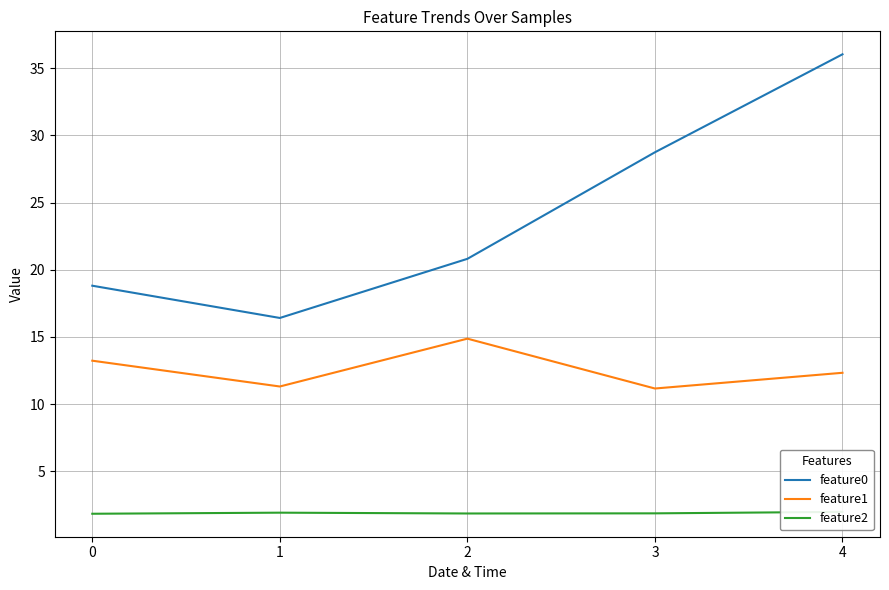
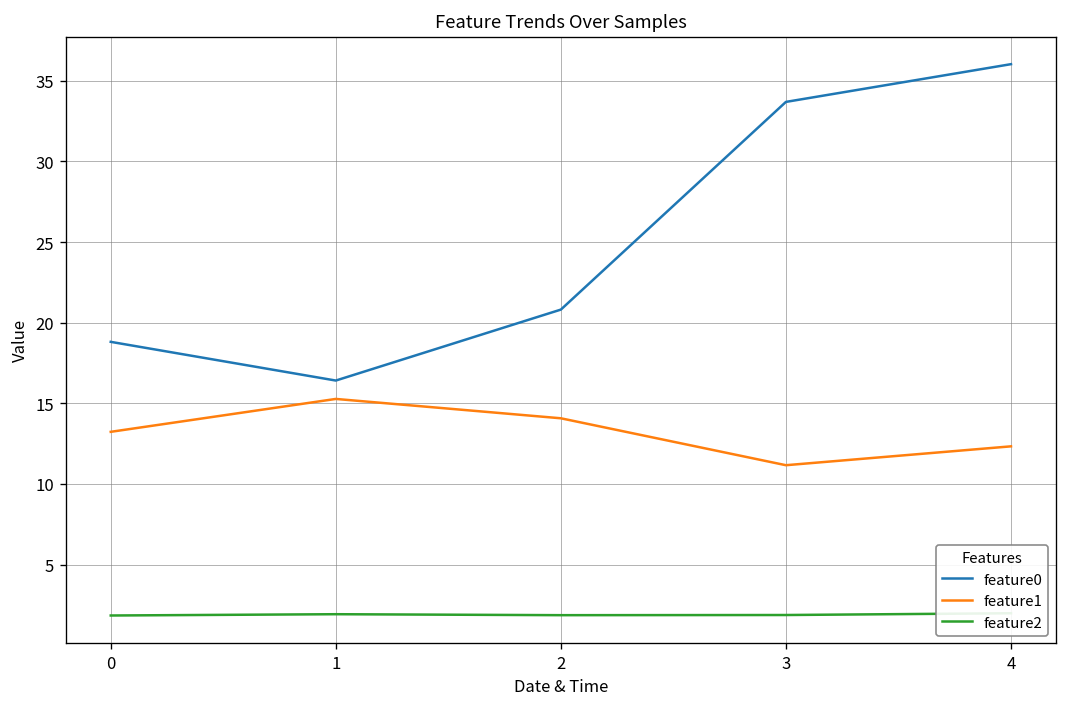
  {
    "feature0": {
      "0": 18.8,
      "1": 16.4,
      "2": 20.8,
-     "3": 28.7,
+     "3": 33.7,
      "4": 36.0
    },
    "feature1": {
      "0": 13.2,
-     "1": 11.3,
-     "2": 14.9,
+     "1": 15.3,
+     "2": 14.1,
      "3": 11.2,
      "4": 12.3
    },
    "feature2": {
      "0": 1.8,
      "1": 1.9,
      "2": 1.9,
      "3": 1.9
    }
  }
